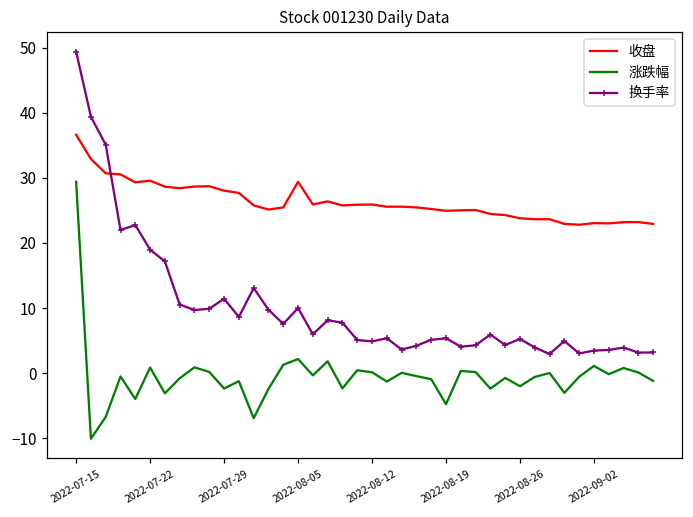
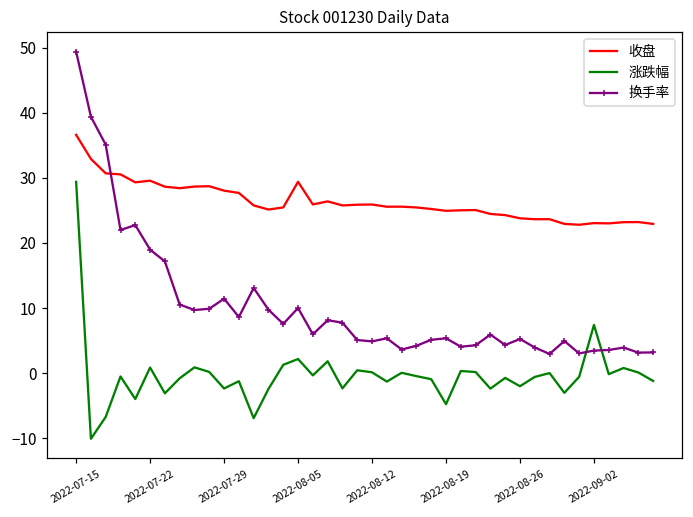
  {
    "收盘": {
      "2022-07-15": 37,
      "2022-07-22": 30,
      "2022-07-29": 28,
      "2022-08-05": 29,
      "2022-08-12": 26,
      "2022-08-19": 25,
      "2022-08-26": 24,
      "2022-09-02": 23
    },
    "涨跌幅": {
      "2022-07-15": 29,
      "2022-07-22": 1,
      "2022-07-29": -2,
      "2022-08-05": 2,
      "2022-08-12": 0,
      "2022-08-19": -5,
      "2022-08-26": -2,
-     "2022-09-02": 1
+     "2022-09-02": 7
    },
    "换手率": {
      "2022-07-15": 49,
      "2022-07-22": 19,
      "2022-07-29": 11,
      "2022-08-05": 10,
      "2022-08-12": 5,
      "2022-08-19": 5,
      "2022-08-26": 5,
      "2022-09-02": 3
    }
  }
